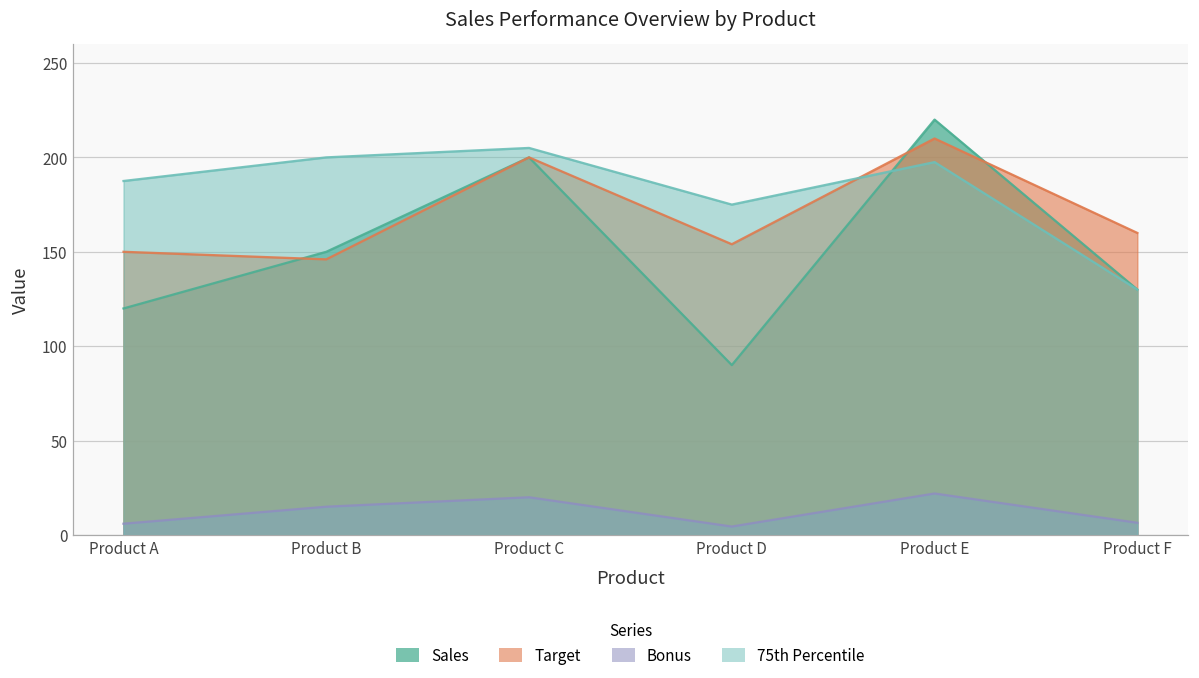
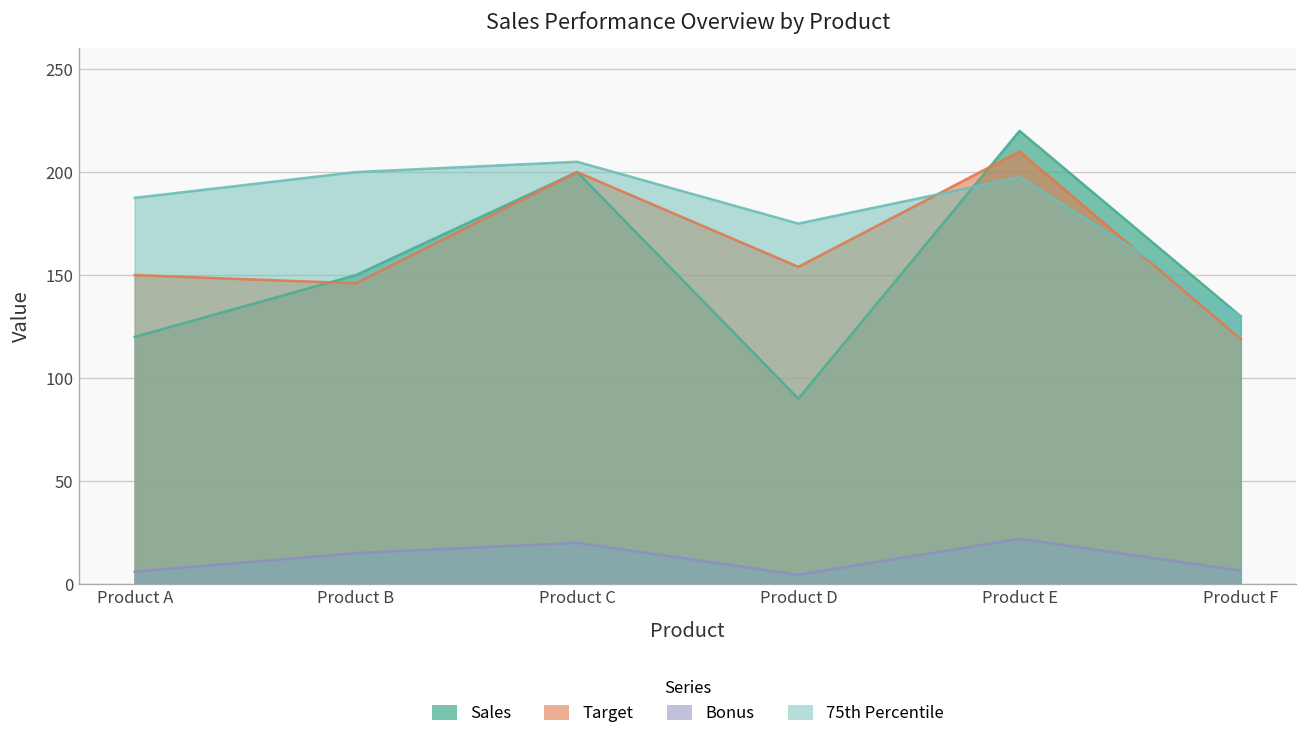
  {
    "Target": {
      "Product A": 150,
      "Product B": 146,
      "Product D": 154,
      "Product E": 210,
-     "Product F": 160
+     "Product F": 119
    }
  }
